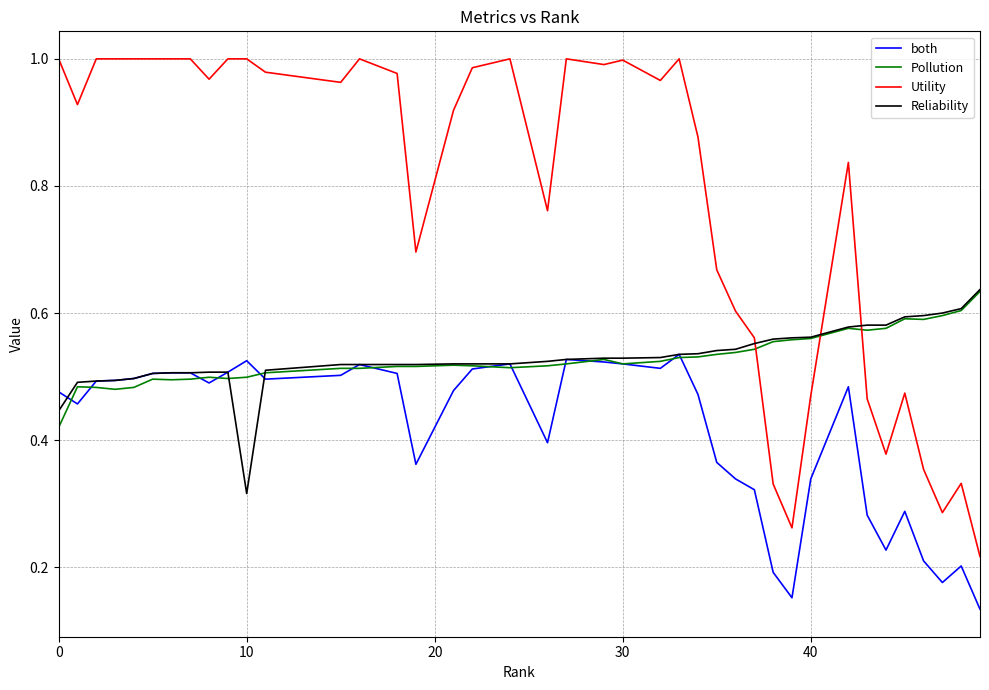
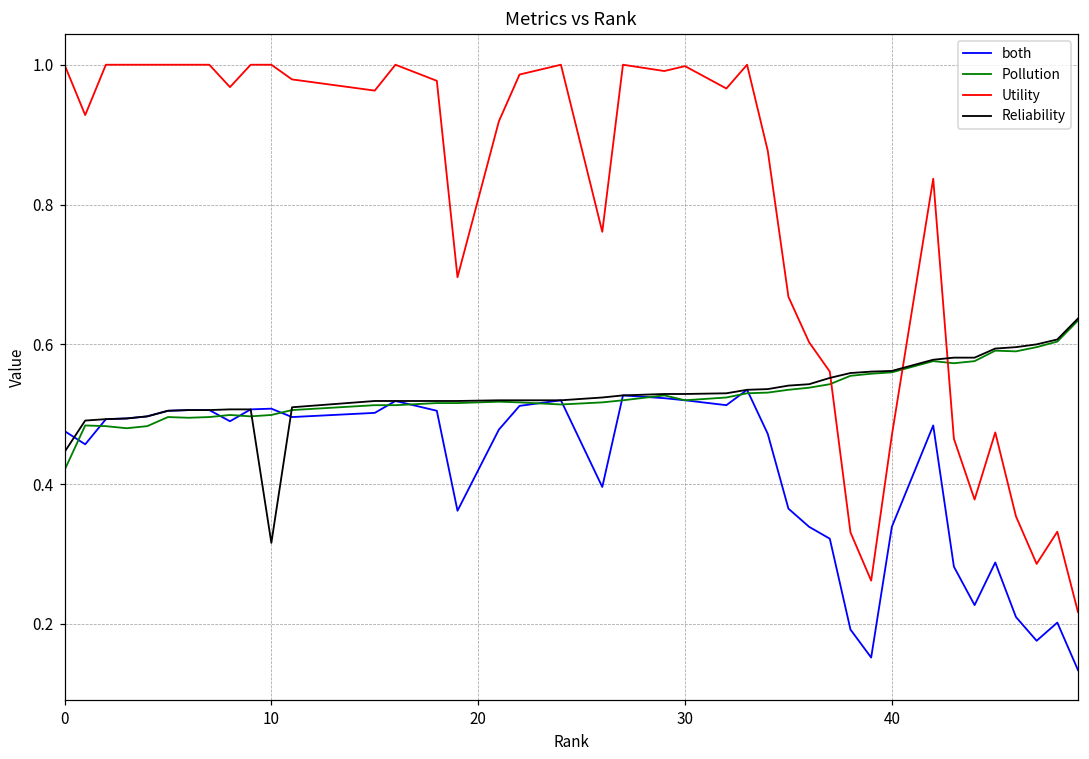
  {
    "both": {
      "0": 0.48,
-     "10": 0.53,
+     "10": 0.51,
      "40": 0.34
    },
    "Pollution": {
      "0": 0.42,
      "10": 0.50
    },
    "Utility": {
      "0": 1.00,
      "10": 1.00,
      "30": 1.00,
      "40": 0.47
    },
    "Reliability": {
      "0": 0.45,
      "10": 0.32,
      "30": 0.53
    }
  }
